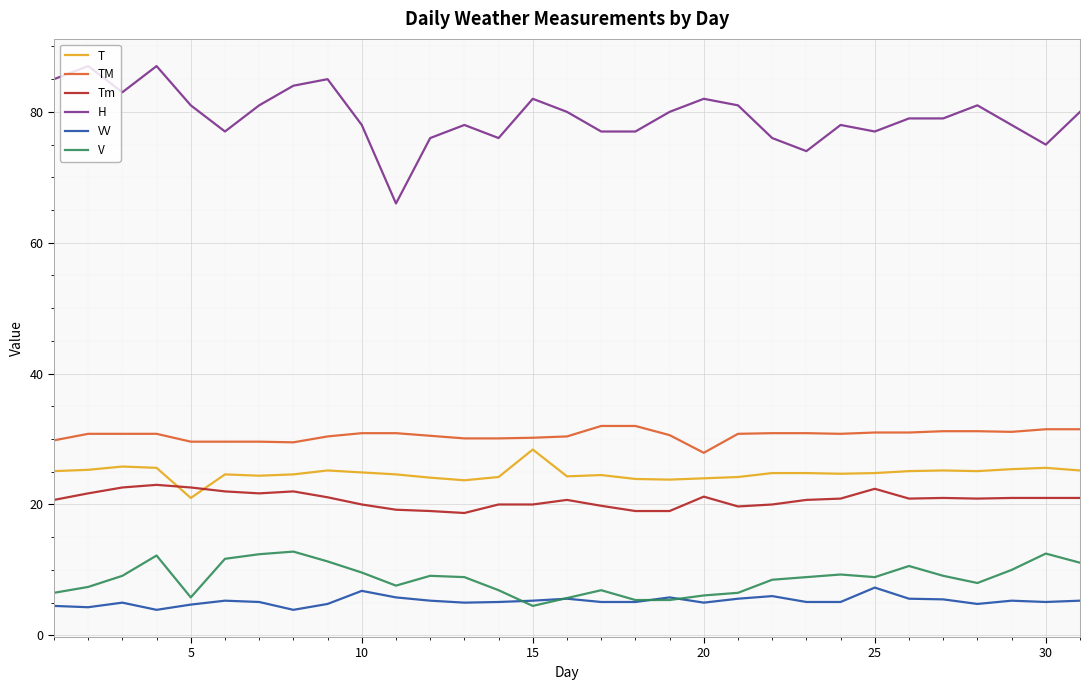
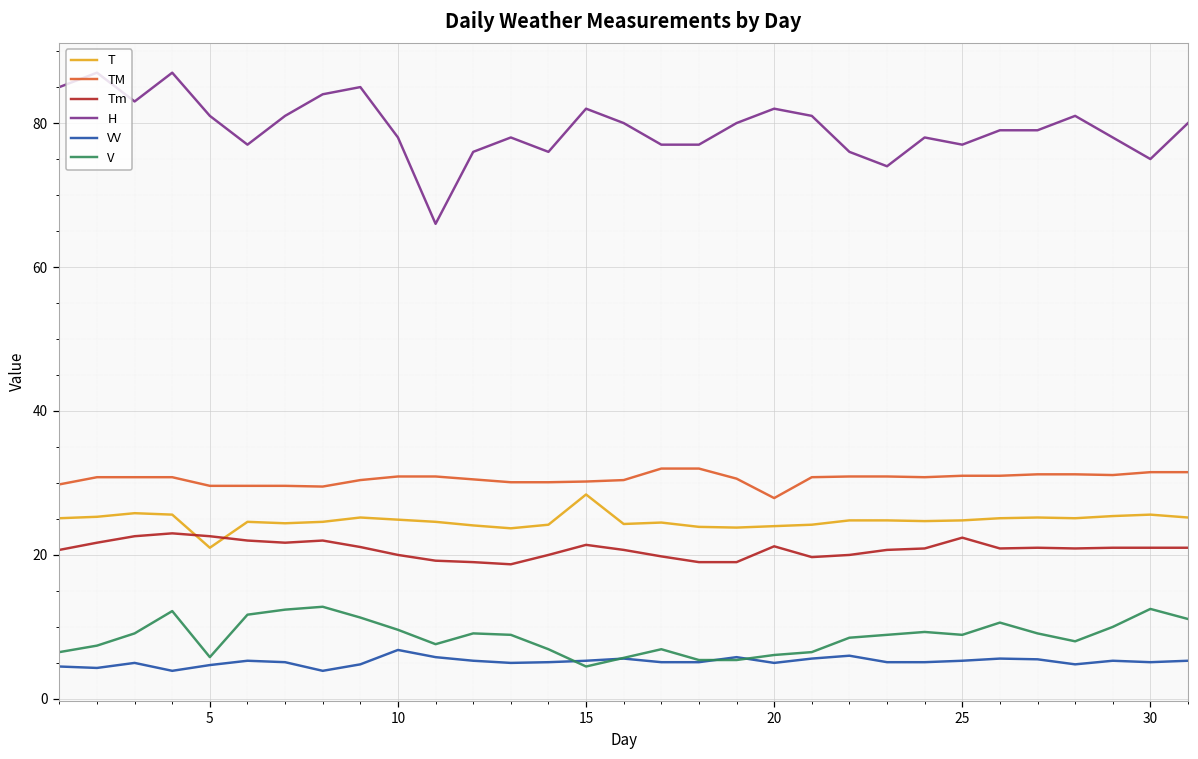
  {
    "T": {
      "5": 21,
      "10": 25,
      "15": 28,
      "20": 24,
      "25": 25,
      "30": 26
    },
    "TM": {
      "5": 30,
      "10": 31,
      "15": 30,
      "20": 28,
      "25": 31,
      "30": 32
    },
    "Tm": {
      "5": 23,
      "10": 20,
-     "15": 20,
+     "15": 21,
      "20": 21,
      "25": 22,
      "30": 21
    },
    "H": {
      "5": 81,
      "10": 78,
      "15": 82,
      "20": 82,
      "25": 77,
      "30": 75
    },
    "VV": {
      "5": 5,
      "10": 7,
      "15": 5,
      "20": 5,
-     "25": 7,
+     "25": 5,
      "30": 5
    },
    "V": {
      "5": 6,
      "10": 10,
      "15": 5,
      "20": 6,
      "25": 9,
      "30": 13
    }
  }
